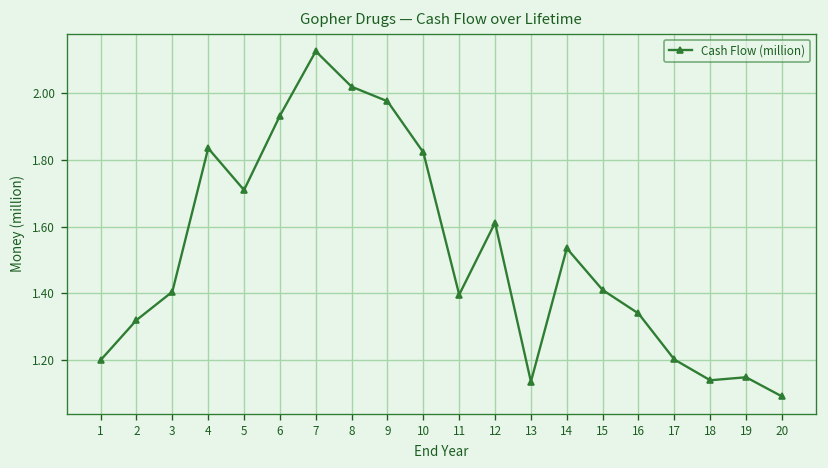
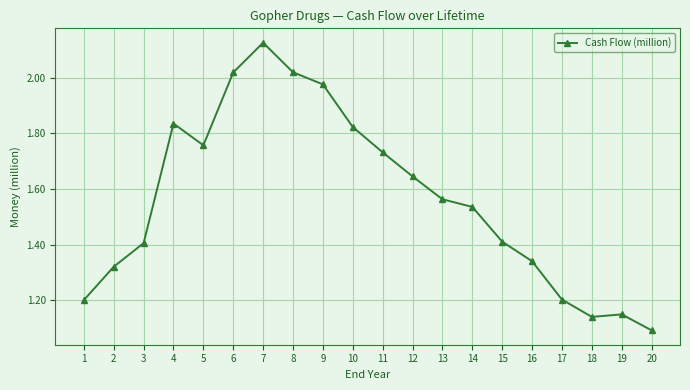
  {
    "1": 1.20,
    "2": 1.32,
    "3": 1.41,
    "4": 1.84,
-   "5": 1.71,
-   "6": 1.93,
+   "5": 1.76,
+   "6": 2.02,
    "7": 2.13,
    "8": 2.02,
    "9": 1.98,
    "10": 1.82,
-   "11": 1.40,
-   "12": 1.61,
-   "13": 1.14,
+   "11": 1.73,
+   "12": 1.64,
+   "13": 1.56,
    "14": 1.54,
    "15": 1.41,
    "16": 1.34,
    "17": 1.20,
    "18": 1.14,
    "19": 1.15,
    "20": 1.09
  }
